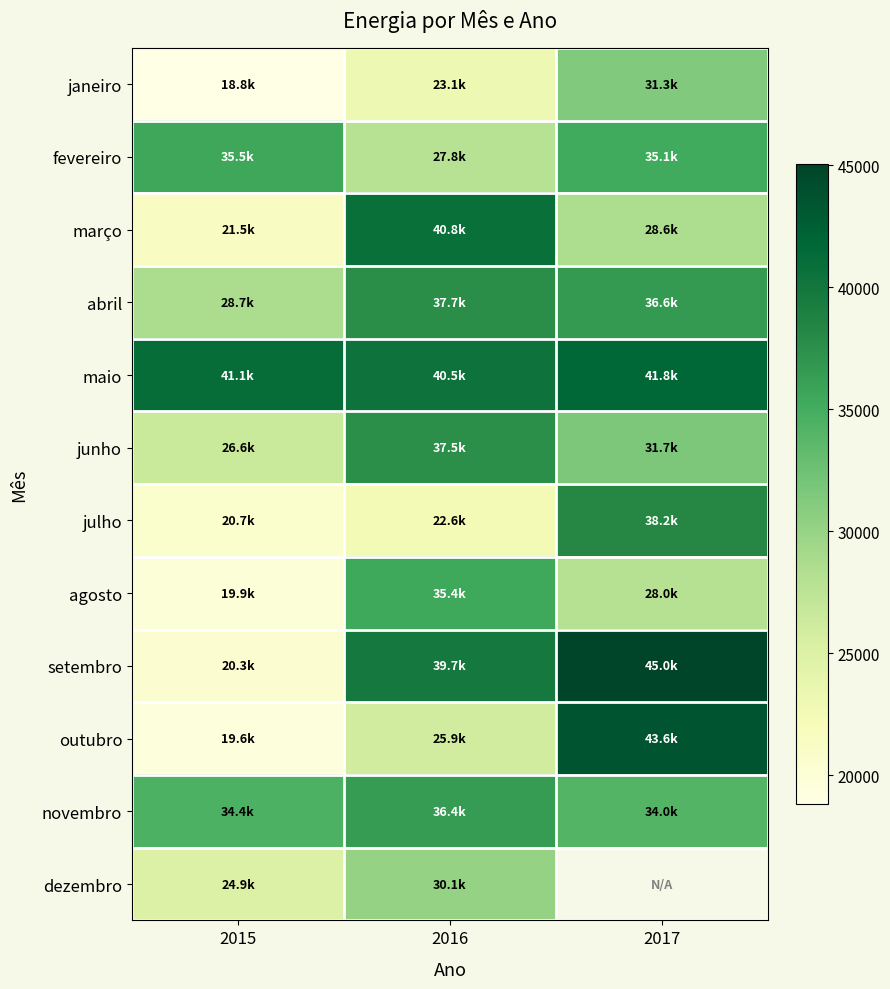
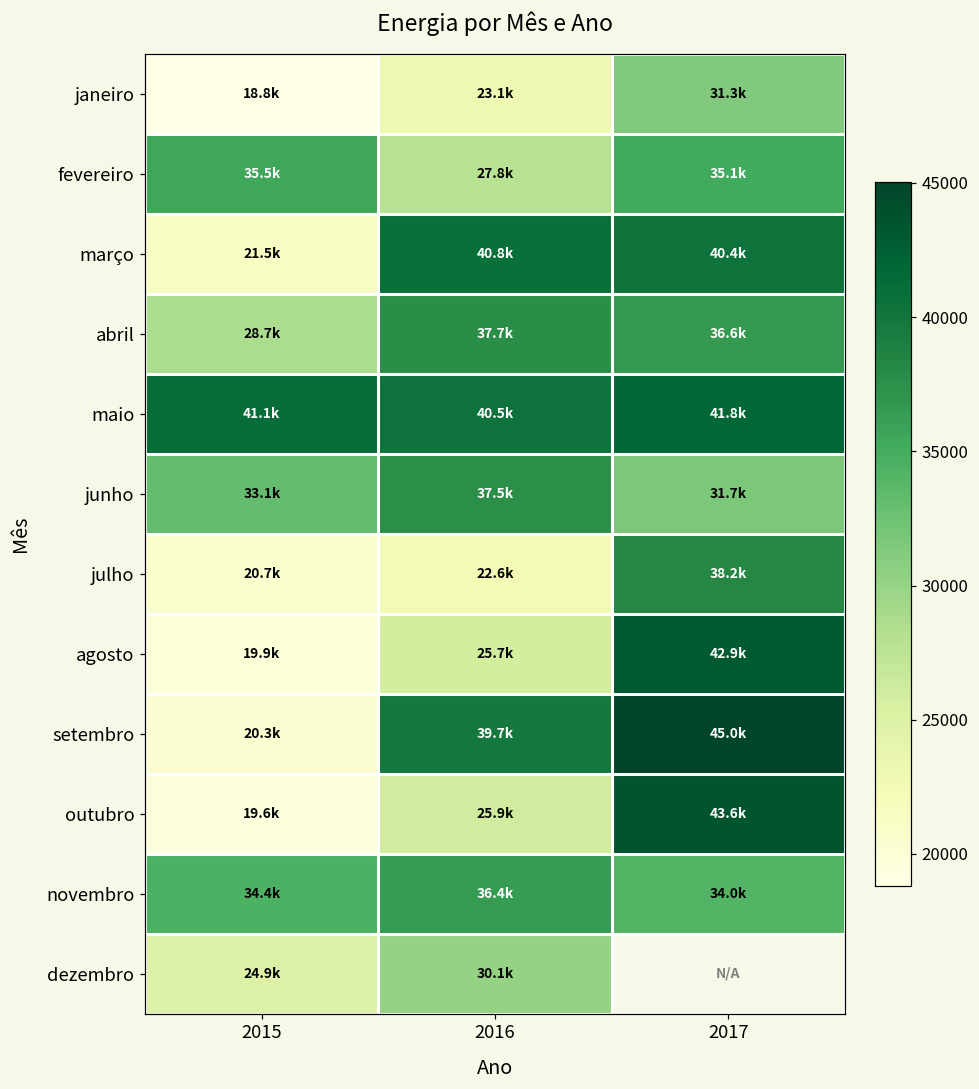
  {
    "janeiro": {
      "2015": "18.8k",
      "2016": "23.1k",
      "2017": "31.3k"
    },
    "fevereiro": {
      "2015": "35.5k",
      "2016": "27.8k",
      "2017": "35.1k"
    },
    "março": {
      "2015": "21.5k",
      "2016": "40.8k",
-     "2017": "28.6k"
+     "2017": "40.4k"
    },
    "abril": {
      "2015": "28.7k",
      "2016": "37.7k",
      "2017": "36.6k"
    },
    "maio": {
      "2015": "41.1k",
      "2016": "40.5k",
      "2017": "41.8k"
    },
    "junho": {
-     "2015": "26.6k",
+     "2015": "33.1k",
      "2016": "37.5k",
      "2017": "31.7k"
    },
    "julho": {
      "2015": "20.7k",
      "2016": "22.6k",
      "2017": "38.2k"
    },
    "agosto": {
      "2015": "19.9k",
-     "2016": "35.4k",
-     "2017": "28.0k"
+     "2016": "25.7k",
+     "2017": "42.9k"
    },
    "setembro": {
      "2015": "20.3k",
      "2016": "39.7k",
      "2017": "45.0k"
    },
    "outubro": {
      "2015": "19.6k",
      "2016": "25.9k",
      "2017": "43.6k"
    },
    "novembro": {
      "2015": "34.4k",
      "2016": "36.4k",
      "2017": "34.0k"
    },
    "dezembro": {
      "2015": "24.9k",
      "2016": "30.1k"
    }
  }
